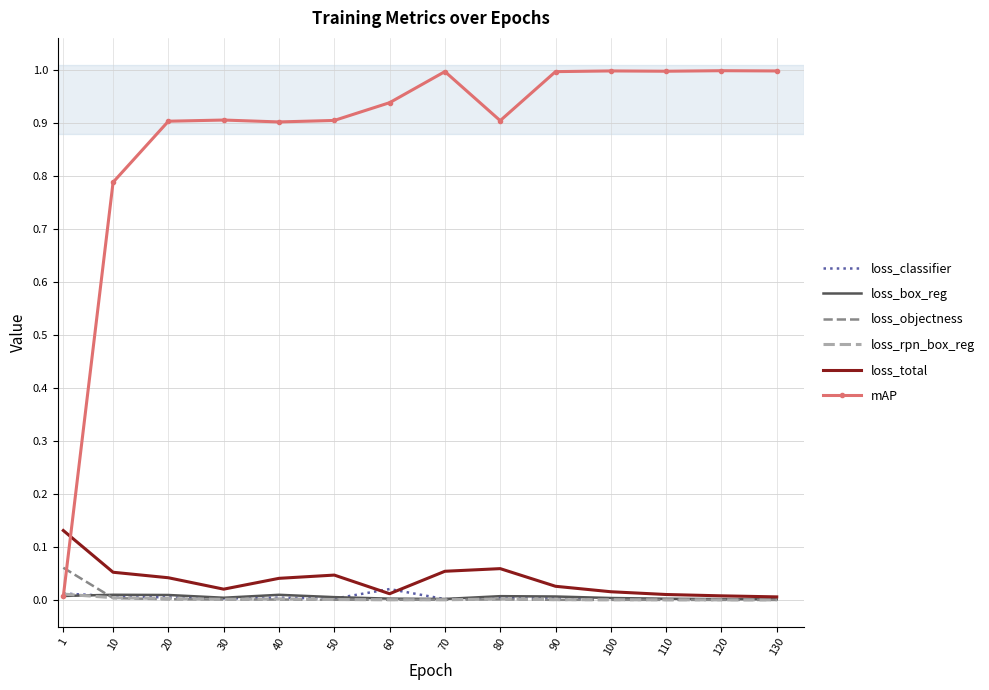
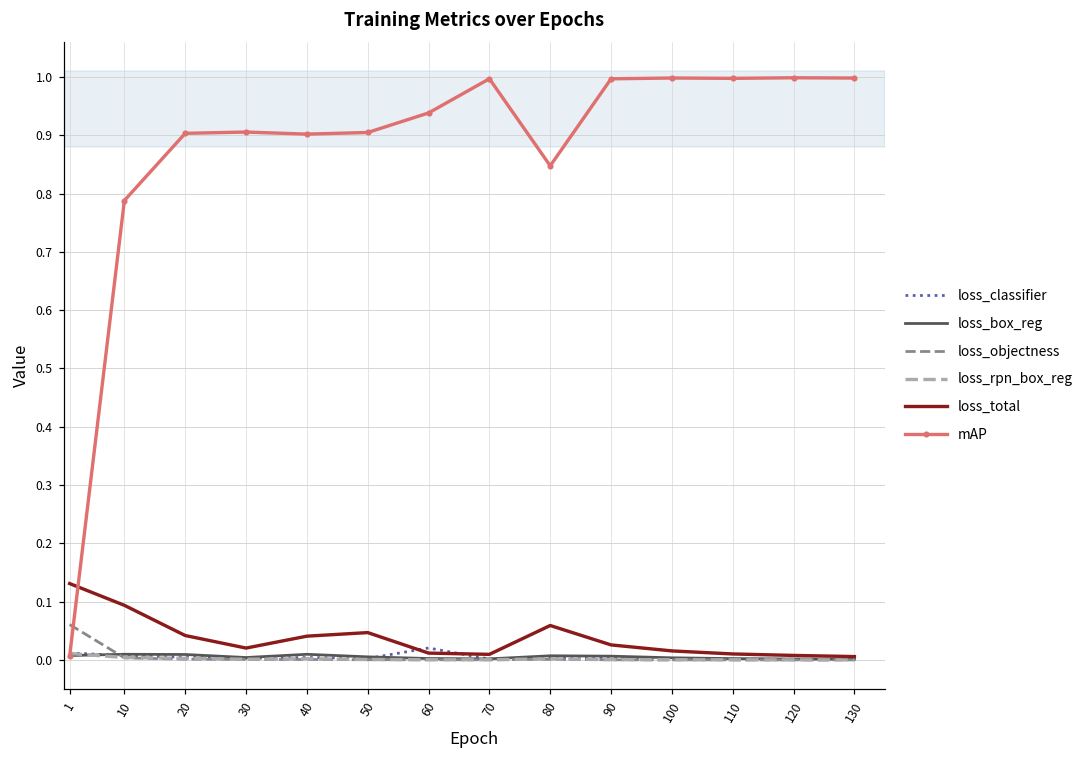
  {
    "loss_classifier": {
      "60": 0.02
    },
    "loss_box_reg": {
      "40": 0.01
    },
    "loss_total": {
      "1": 0.13,
-     "10": 0.05,
+     "10": 0.09,
      "20": 0.04,
      "30": 0.02,
      "40": 0.04,
      "50": 0.05,
      "60": 0.01,
-     "70": 0.05,
+     "70": 0.01,
      "80": 0.06,
      "90": 0.03,
      "100": 0.02,
      "110": 0.01,
      "120": 0.01
    },
    "mAP": {
      "10": 0.79,
      "20": 0.90,
      "30": 0.91,
      "40": 0.90,
      "50": 0.90,
      "60": 0.94,
      "70": 1.00,
-     "80": 0.90,
+     "80": 0.85,
      "90": 1.00,
      "100": 1.00,
      "110": 1.00,
      "120": 1.00,
      "130": 1.00
    }
  }
